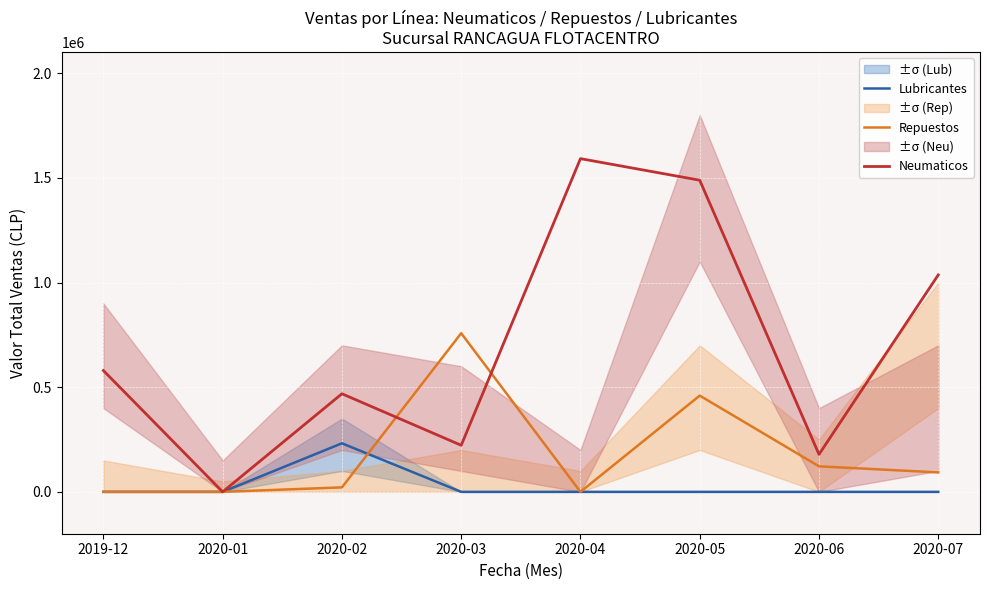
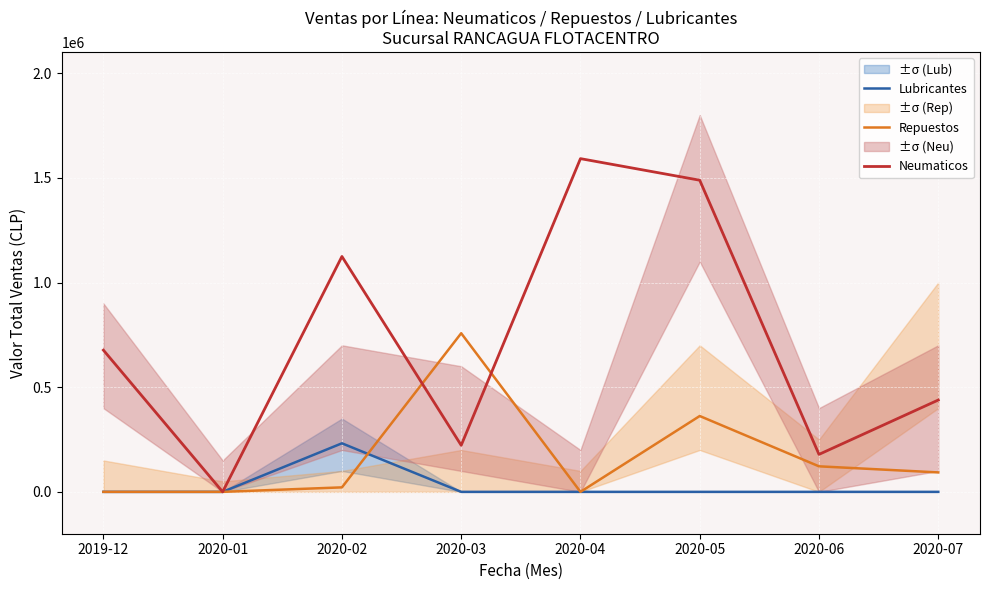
  {
    "Repuestos": {
      "2020-02": 20000,
      "2020-03": 760000,
-     "2020-05": 460000,
+     "2020-05": 360000,
      "2020-06": 120000,
      "2020-07": 90000
    },
    "Neumaticos": {
-     "2019-12": 580000,
-     "2020-02": 470000,
+     "2019-12": 680000,
+     "2020-02": 1120000,
      "2020-03": 220000,
      "2020-04": 1590000,
      "2020-05": 1490000,
      "2020-06": 180000,
-     "2020-07": 1040000
+     "2020-07": 440000
    }
  }
